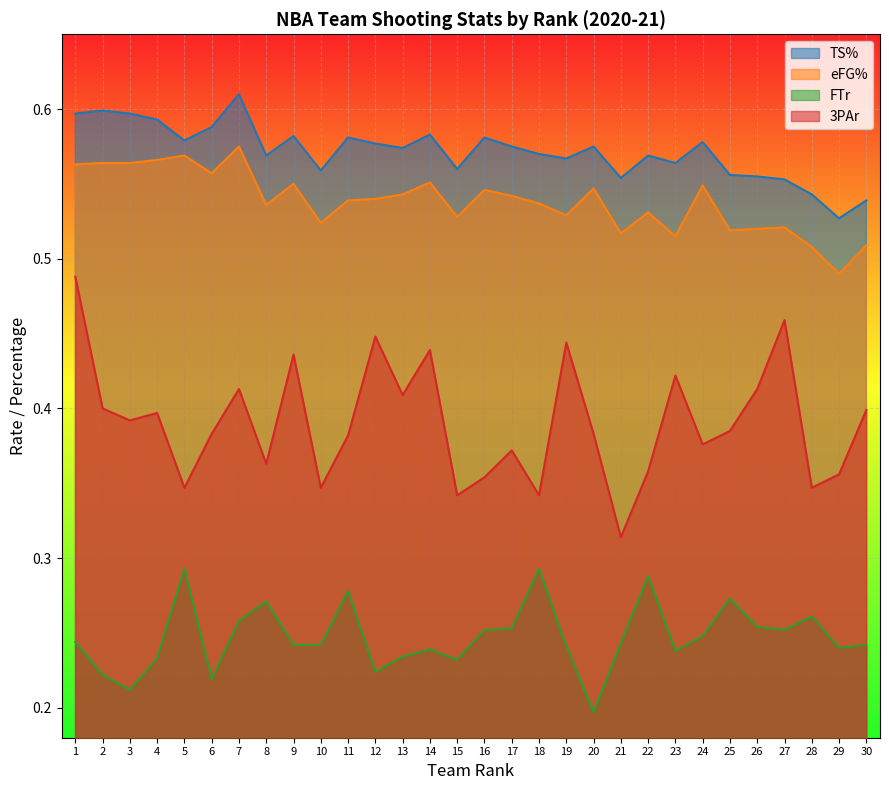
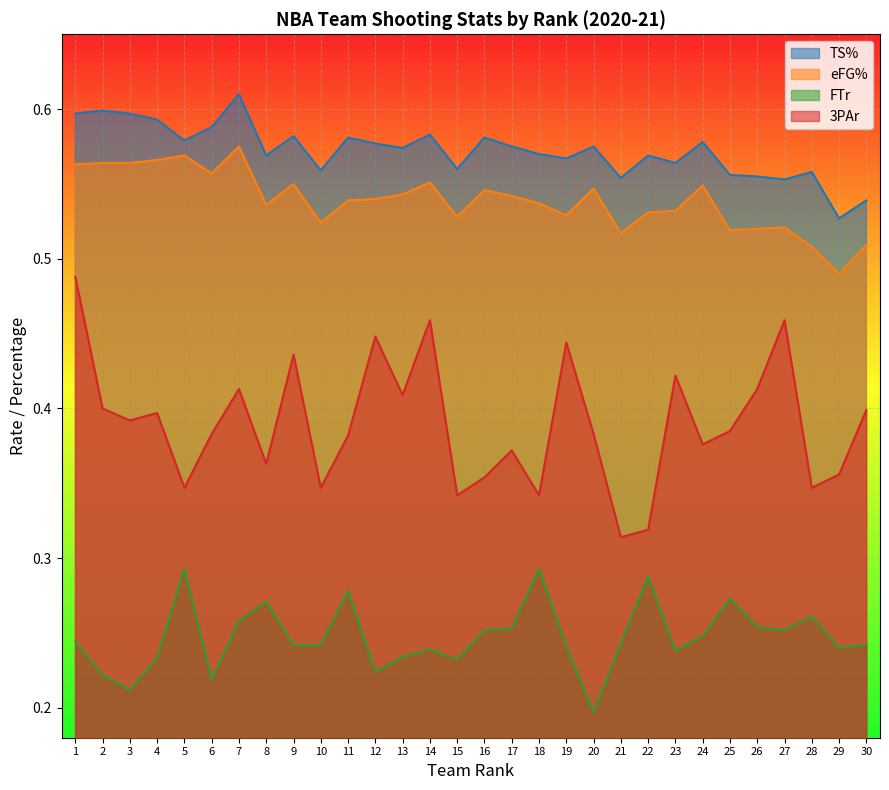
  {
    "TS%": {
      "1": 0.597,
      "2": 0.599,
      "3": 0.597,
      "4": 0.593,
      "5": 0.579,
      "6": 0.588,
      "7": 0.610,
      "8": 0.569,
      "9": 0.582,
      "10": 0.559,
      "11": 0.581,
      "12": 0.577,
      "13": 0.574,
      "14": 0.583,
      "15": 0.560,
      "16": 0.581,
      "17": 0.575,
      "18": 0.570,
      "19": 0.567,
      "20": 0.575,
      "21": 0.554,
      "22": 0.569,
      "23": 0.564,
      "24": 0.578,
      "25": 0.556,
      "26": 0.555,
      "27": 0.553,
-     "28": 0.543,
+     "28": 0.558,
      "29": 0.527,
      "30": 0.539
    },
    "eFG%": {
      "1": 0.563,
      "2": 0.564,
      "3": 0.564,
      "4": 0.566,
      "5": 0.569,
      "6": 0.557,
      "7": 0.575,
      "8": 0.536,
      "9": 0.550,
      "10": 0.524,
      "11": 0.539,
      "12": 0.540,
      "13": 0.543,
      "14": 0.551,
      "15": 0.528,
      "16": 0.546,
      "17": 0.542,
      "18": 0.537,
      "19": 0.529,
      "20": 0.547,
      "21": 0.517,
      "22": 0.531,
-     "23": 0.515,
+     "23": 0.532,
      "24": 0.549,
      "25": 0.519,
      "26": 0.520,
      "27": 0.521,
      "28": 0.508,
      "29": 0.490,
      "30": 0.509
    },
    "FTr": {
      "1": 0.244,
      "2": 0.222,
      "3": 0.212,
      "4": 0.233,
      "5": 0.293,
      "6": 0.219,
      "7": 0.258,
      "8": 0.271,
      "9": 0.242,
      "10": 0.242,
      "11": 0.278,
      "12": 0.224,
      "13": 0.234,
      "14": 0.239,
      "15": 0.232,
      "16": 0.252,
      "17": 0.253,
      "18": 0.293,
      "19": 0.241,
      "20": 0.197,
      "21": 0.243,
      "22": 0.288,
      "23": 0.238,
      "24": 0.248,
      "25": 0.273,
      "26": 0.254,
      "27": 0.252,
      "28": 0.261,
      "29": 0.240,
      "30": 0.242
    },
    "3PAr": {
      "1": 0.488,
      "2": 0.400,
      "3": 0.392,
      "4": 0.397,
      "5": 0.347,
      "6": 0.383,
      "7": 0.413,
      "8": 0.363,
      "9": 0.436,
      "10": 0.347,
      "11": 0.382,
      "12": 0.448,
      "13": 0.409,
-     "14": 0.439,
+     "14": 0.459,
      "15": 0.342,
      "16": 0.354,
      "17": 0.372,
      "18": 0.342,
      "19": 0.444,
      "20": 0.383,
      "21": 0.314,
-     "22": 0.358,
+     "22": 0.319,
      "23": 0.422,
      "24": 0.376,
      "25": 0.385,
      "26": 0.413,
      "27": 0.459,
      "28": 0.347,
      "29": 0.356,
      "30": 0.399
    }
  }
